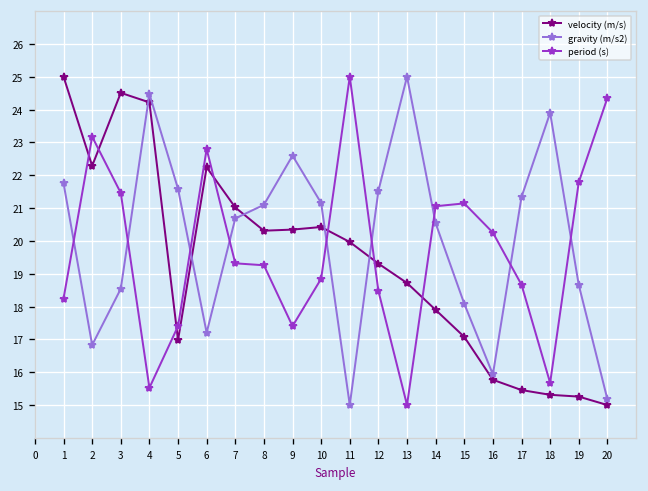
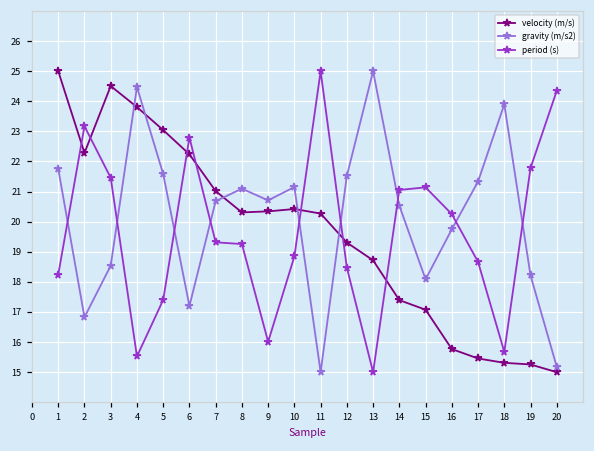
  {
    "velocity (m/s)": {
      "1": 25.0,
      "2": 22.3,
      "3": 24.5,
-     "4": 24.2,
-     "5": 17.0,
+     "4": 23.8,
+     "5": 23.0,
      "6": 22.2,
      "7": 21.0,
      "8": 20.3,
      "9": 20.3,
      "10": 20.4,
-     "11": 20.0,
+     "11": 20.3,
      "12": 19.3,
      "13": 18.7,
-     "14": 17.9,
+     "14": 17.4,
      "15": 17.1,
      "16": 15.8,
      "17": 15.5,
      "18": 15.3,
      "19": 15.3,
      "20": 15.0
    },
    "gravity (m/s2)": {
      "1": 21.8,
      "2": 16.8,
      "3": 18.5,
      "4": 24.5,
      "5": 21.6,
      "6": 17.2,
      "7": 20.7,
      "8": 21.1,
-     "9": 22.6,
+     "9": 20.7,
      "10": 21.2,
      "11": 15.0,
      "12": 21.5,
      "13": 25.0,
      "14": 20.5,
      "15": 18.1,
-     "16": 15.9,
+     "16": 19.7,
      "17": 21.3,
      "18": 23.9,
-     "19": 18.7,
+     "19": 18.2,
      "20": 15.2
    },
    "period (s)": {
      "1": 18.2,
      "2": 23.2,
      "3": 21.5,
      "4": 15.5,
      "5": 17.4,
      "6": 22.8,
      "7": 19.3,
      "8": 19.3,
-     "9": 17.4,
+     "9": 16.0,
      "10": 18.8,
      "11": 25.0,
      "12": 18.5,
      "13": 15.0,
      "14": 21.1,
      "15": 21.1,
      "16": 20.3,
      "17": 18.7,
      "18": 15.7,
      "19": 21.8,
      "20": 24.3
    }
  }
